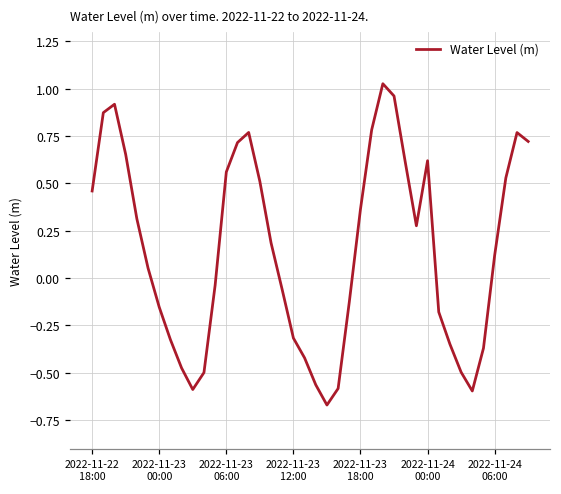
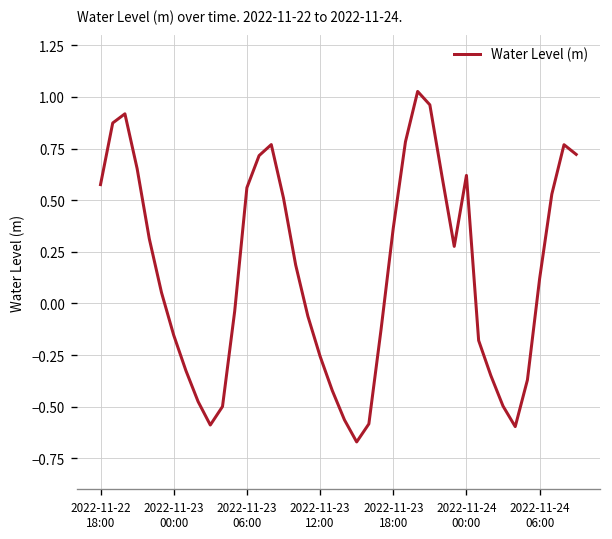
  {
-   "2022-11-22 18:00": 0.46,
+   "2022-11-22 18:00": 0.58,
    "2022-11-23 00:00": -0.15,
    "2022-11-23 06:00": 0.56,
-   "2022-11-23 12:00": -0.32,
+   "2022-11-23 12:00": -0.26,
    "2022-11-23 18:00": 0.36,
    "2022-11-24 00:00": 0.62,
    "2022-11-24 06:00": 0.12
  }
